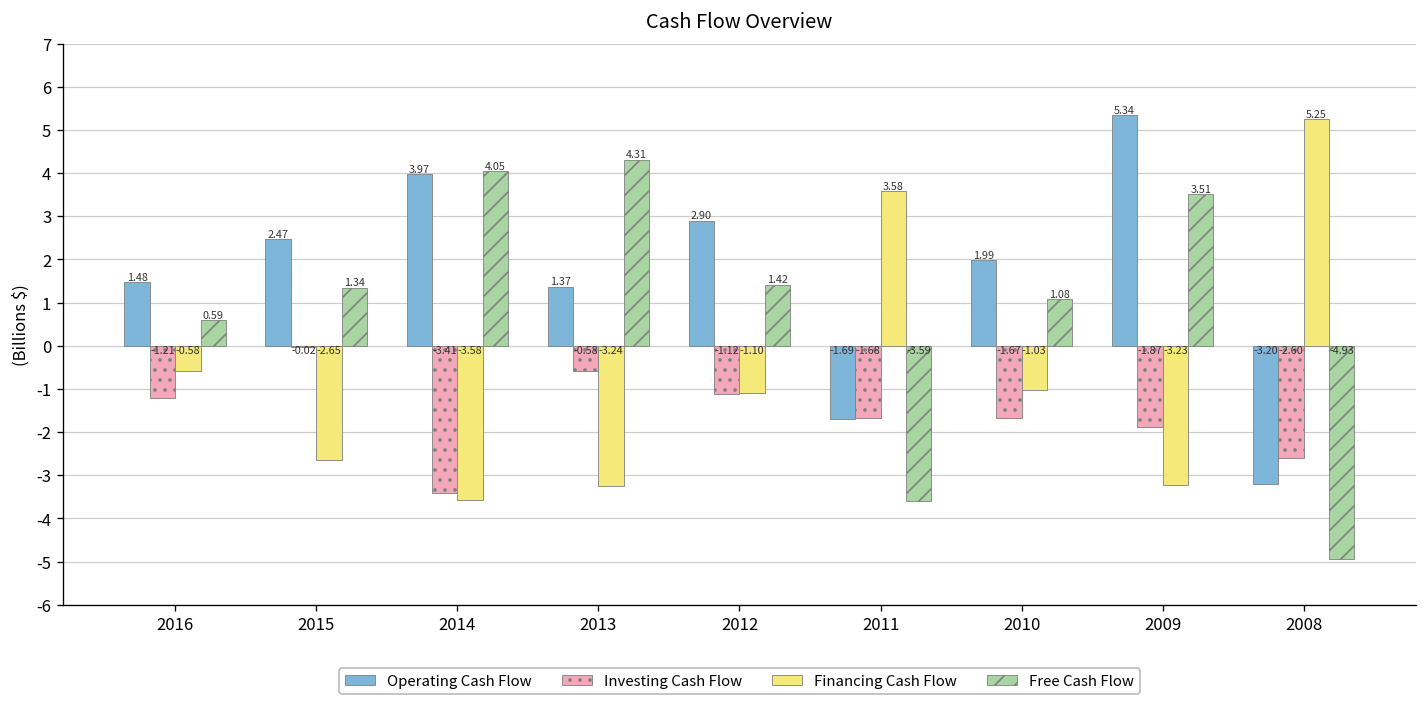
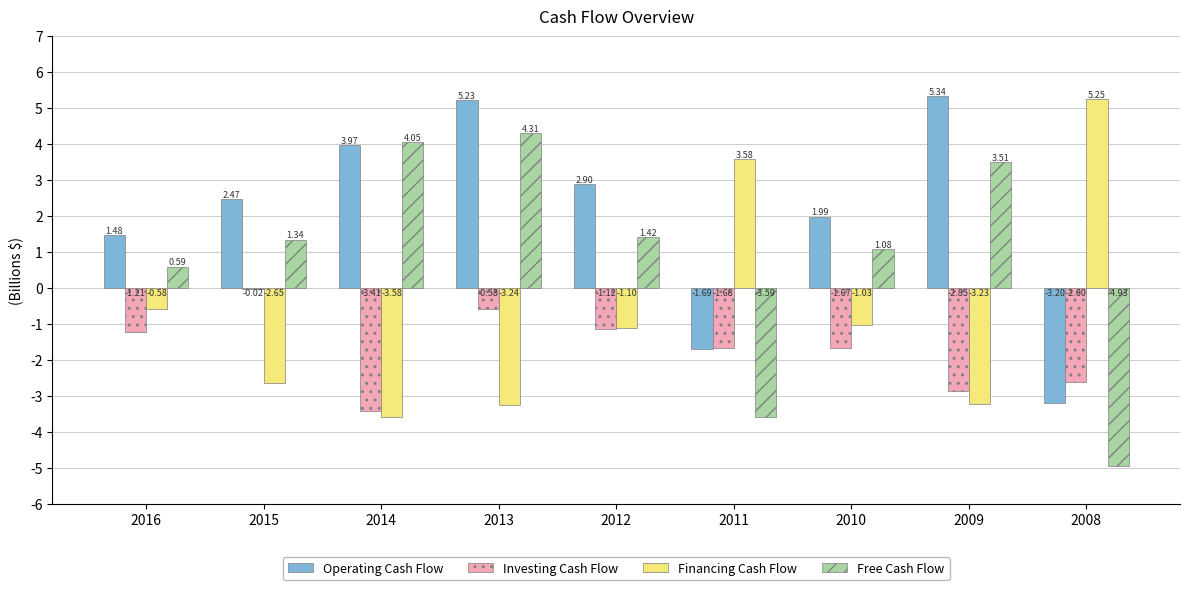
  {
    "Operating Cash Flow": {
      "2016": 1.48,
      "2015": 2.47,
      "2014": 3.97,
-     "2013": 1.37,
+     "2013": 5.23,
      "2012": 2.90,
      "2011": -1.69,
      "2010": 1.99,
      "2009": 5.34,
      "2008": -3.20
    },
    "Investing Cash Flow": {
      "2016": -1.21,
      "2015": -0.02,
      "2014": -3.41,
      "2013": -0.58,
      "2012": -1.12,
      "2011": -1.68,
      "2010": -1.67,
-     "2009": -1.87,
+     "2009": -2.85,
      "2008": -2.60
    },
    "Financing Cash Flow": {
      "2016": -0.58,
      "2015": -2.65,
      "2014": -3.58,
      "2013": -3.24,
      "2012": -1.10,
      "2011": 3.58,
      "2010": -1.03,
      "2009": -3.23,
      "2008": 5.25
    },
    "Free Cash Flow": {
      "2016": 0.59,
      "2015": 1.34,
      "2014": 4.05,
      "2013": 4.31,
      "2012": 1.42,
      "2011": -3.59,
      "2010": 1.08,
      "2009": 3.51,
      "2008": -4.93
    }
  }
